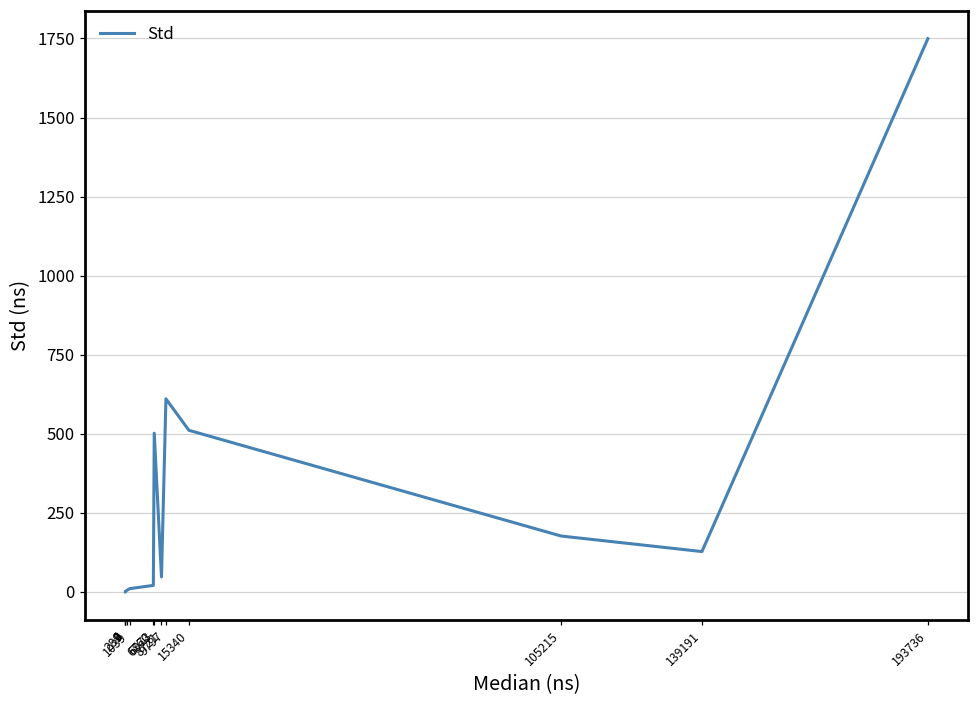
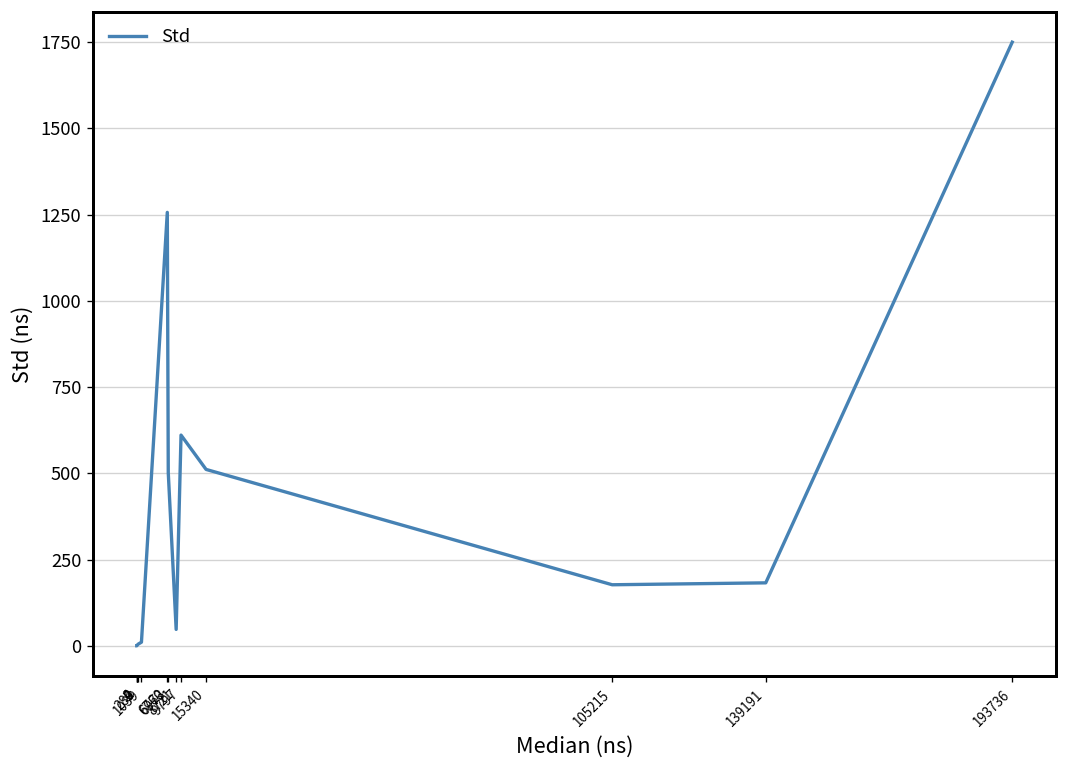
  {
    "0": 0,
    "2": 0,
    "4": 0,
    "289": 0,
    "1039": 10,
-   "6760": 20,
+   "6760": 1260,
    "6973": 500,
    "8721": 50,
    "9797": 610,
    "15340": 510,
    "105215": 180,
-   "139191": 130,
+   "139191": 180,
    "193736": 1750
  }
